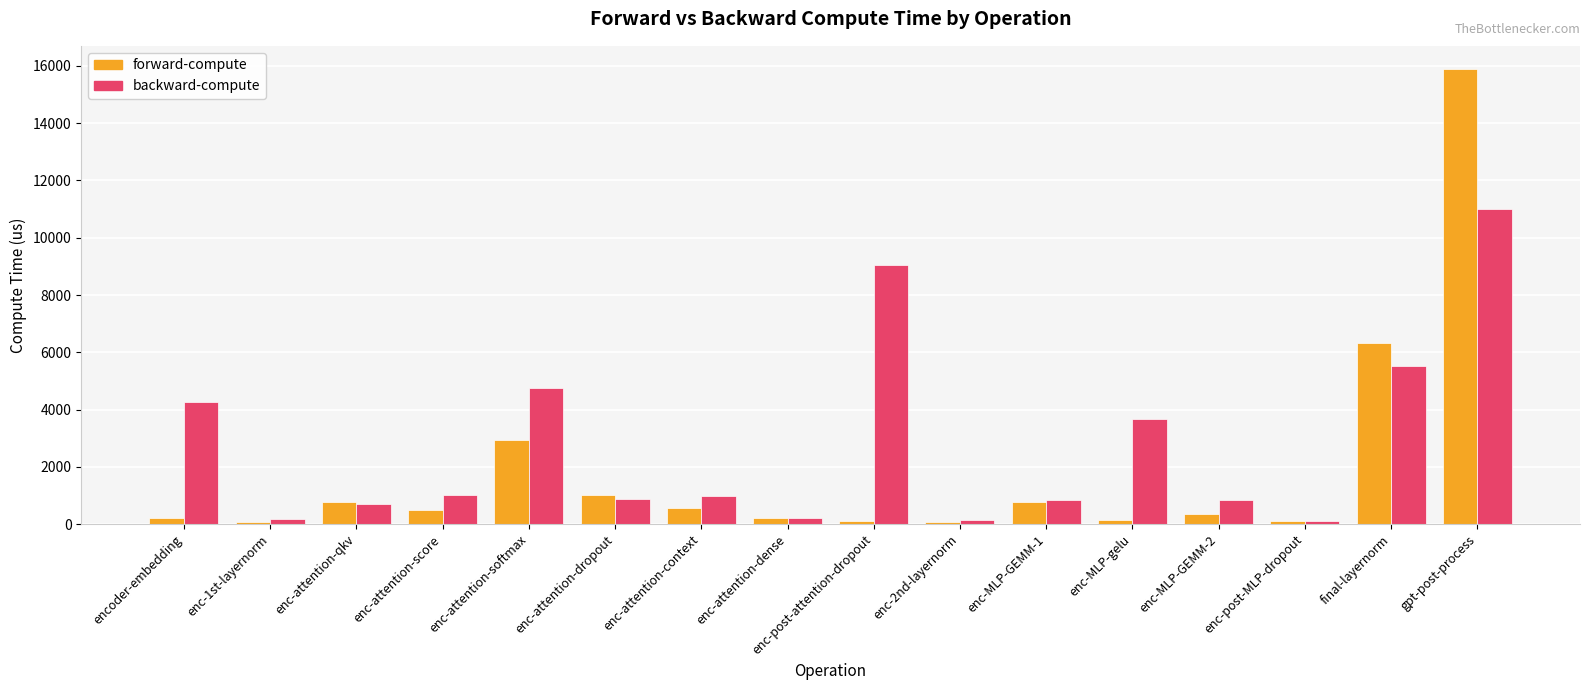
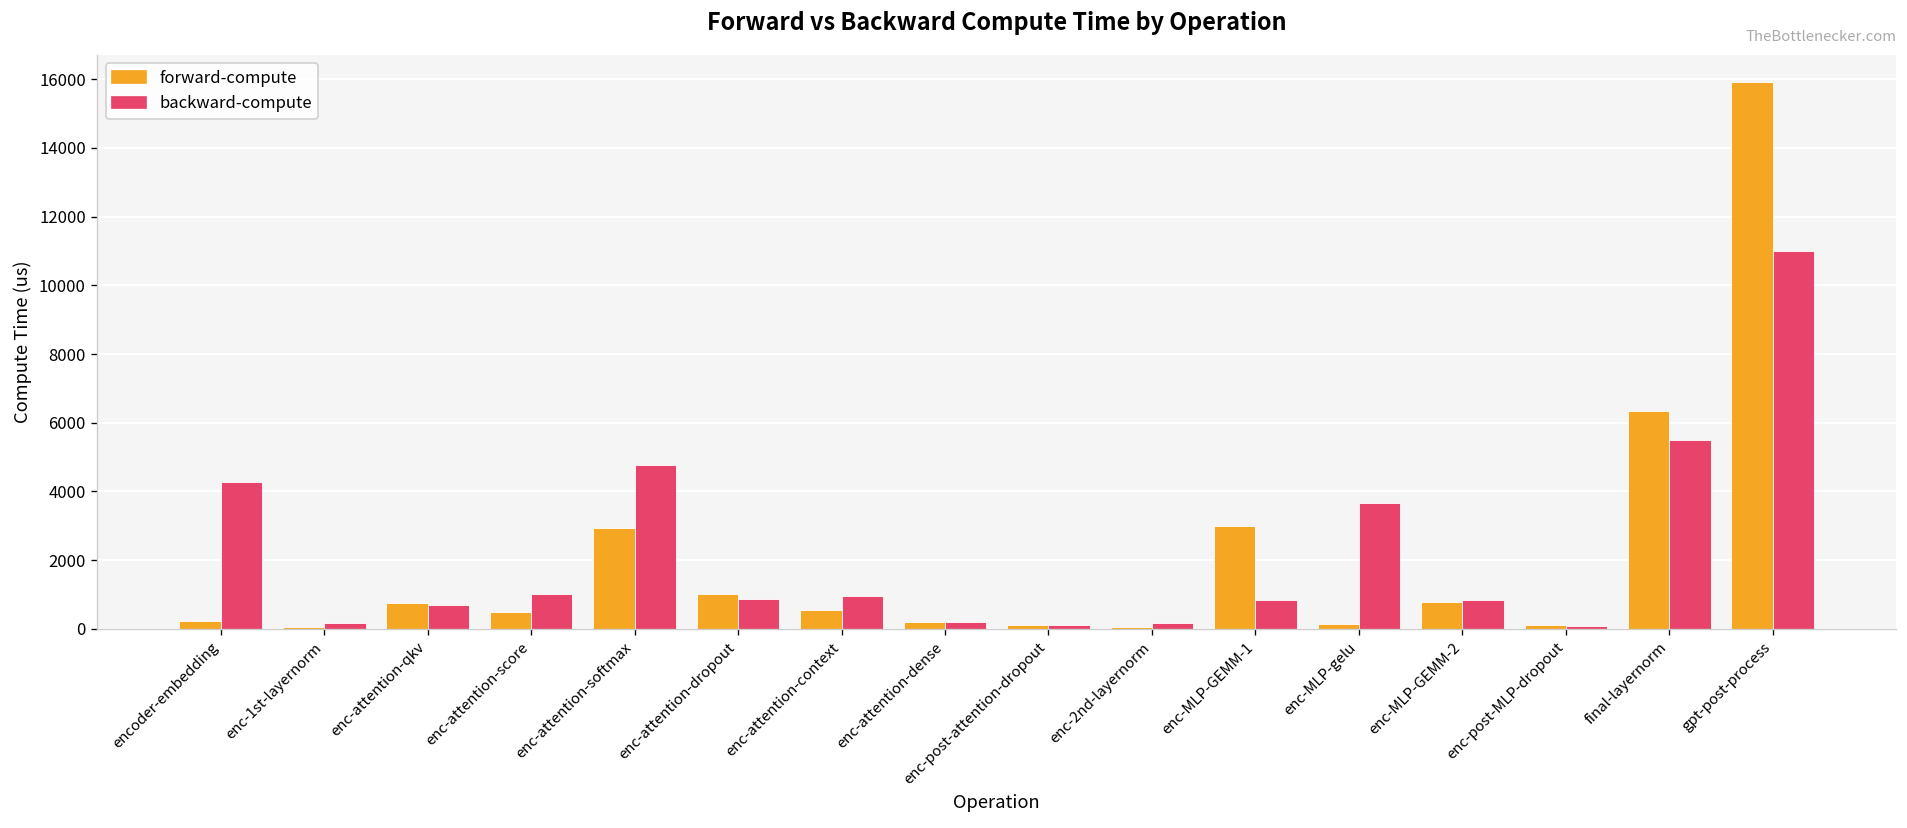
  {
    "forward-compute": {
      "encoder-embedding": 200,
      "enc-attention-qkv": 800,
      "enc-attention-score": 500,
      "enc-attention-softmax": 2900,
      "enc-attention-dropout": 1000,
      "enc-attention-context": 600,
      "enc-attention-dense": 200,
      "enc-post-attention-dropout": 100,
-     "enc-MLP-GEMM-1": 800,
+     "enc-MLP-GEMM-1": 3000,
      "enc-MLP-gelu": 100,
-     "enc-MLP-GEMM-2": 300,
+     "enc-MLP-GEMM-2": 800,
      "enc-post-MLP-dropout": 100,
      "final-layernorm": 6300,
      "gpt-post-process": 15900
    },
    "backward-compute": {
      "encoder-embedding": 4300,
      "enc-1st-layernorm": 200,
      "enc-attention-qkv": 700,
      "enc-attention-score": 1000,
      "enc-attention-softmax": 4800,
      "enc-attention-dropout": 900,
      "enc-attention-context": 1000,
      "enc-attention-dense": 200,
-     "enc-post-attention-dropout": 9000,
+     "enc-post-attention-dropout": 100,
      "enc-2nd-layernorm": 200,
      "enc-MLP-GEMM-1": 800,
      "enc-MLP-gelu": 3700,
      "enc-MLP-GEMM-2": 900,
      "enc-post-MLP-dropout": 100,
      "final-layernorm": 5500,
      "gpt-post-process": 11000
    }
  }
